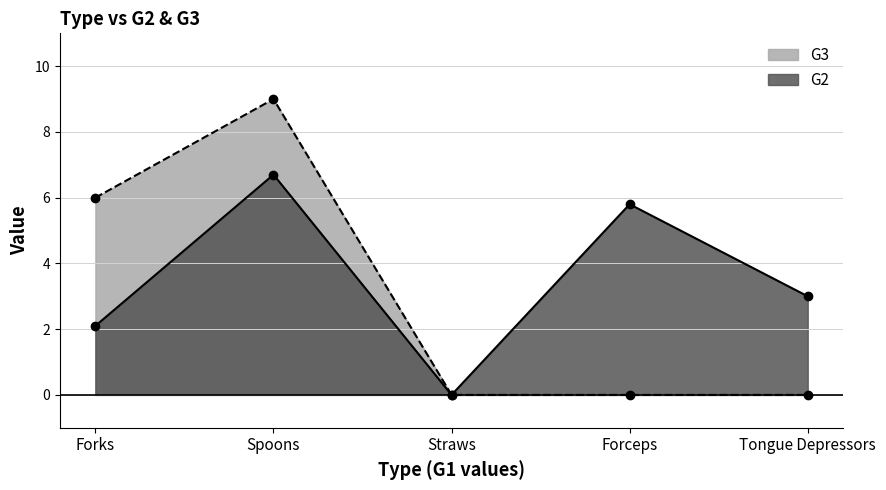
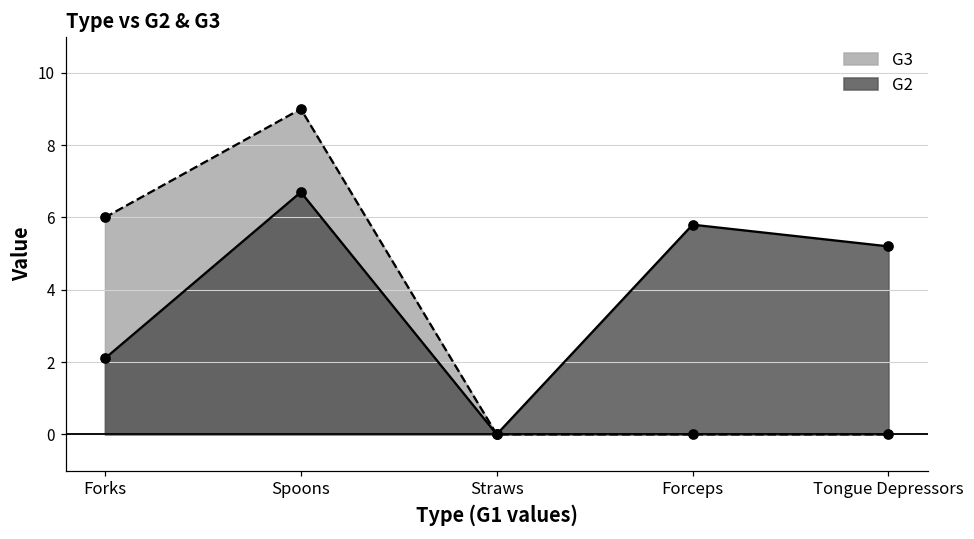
  {
    "G3": {
      "Forks": 6.0,
      "Spoons": 9.0,
      "Forceps": 0.0,
      "Tongue Depressors": 0.0
    },
    "G2": {
      "Forks": 2.1,
      "Spoons": 6.7,
      "Forceps": 5.8,
-     "Tongue Depressors": 3.0
+     "Tongue Depressors": 5.2
    }
  }
